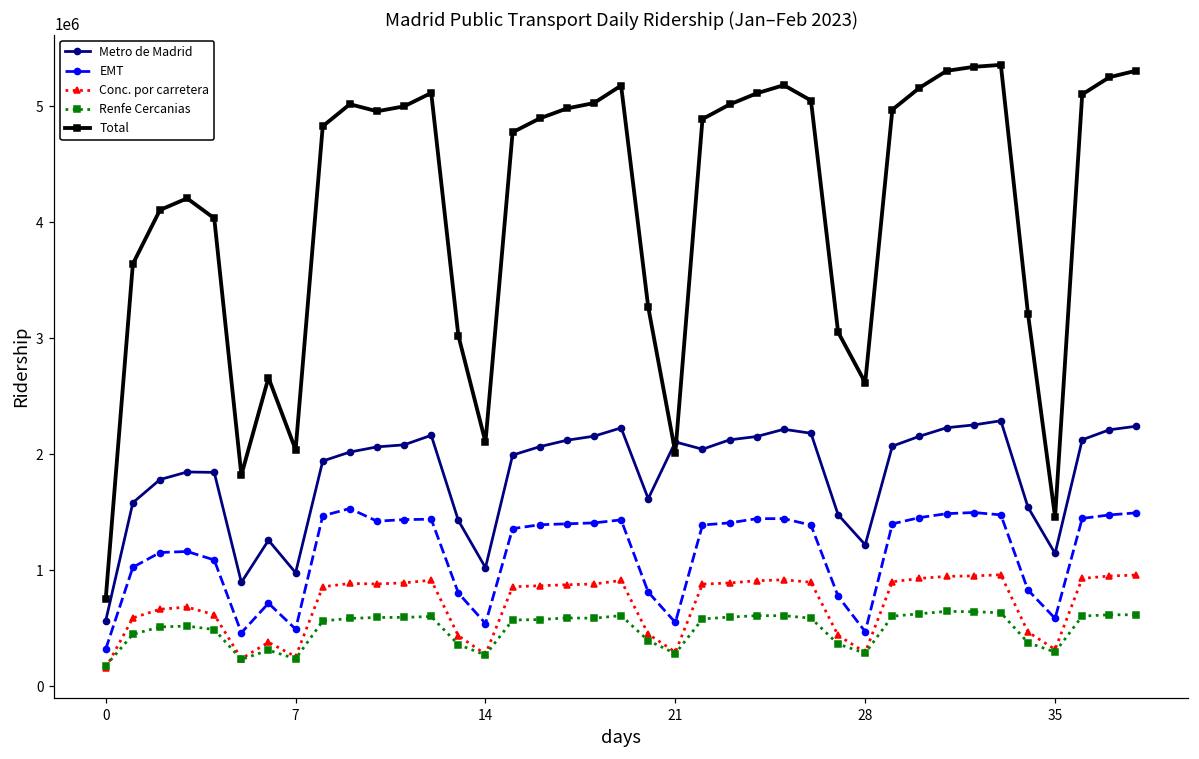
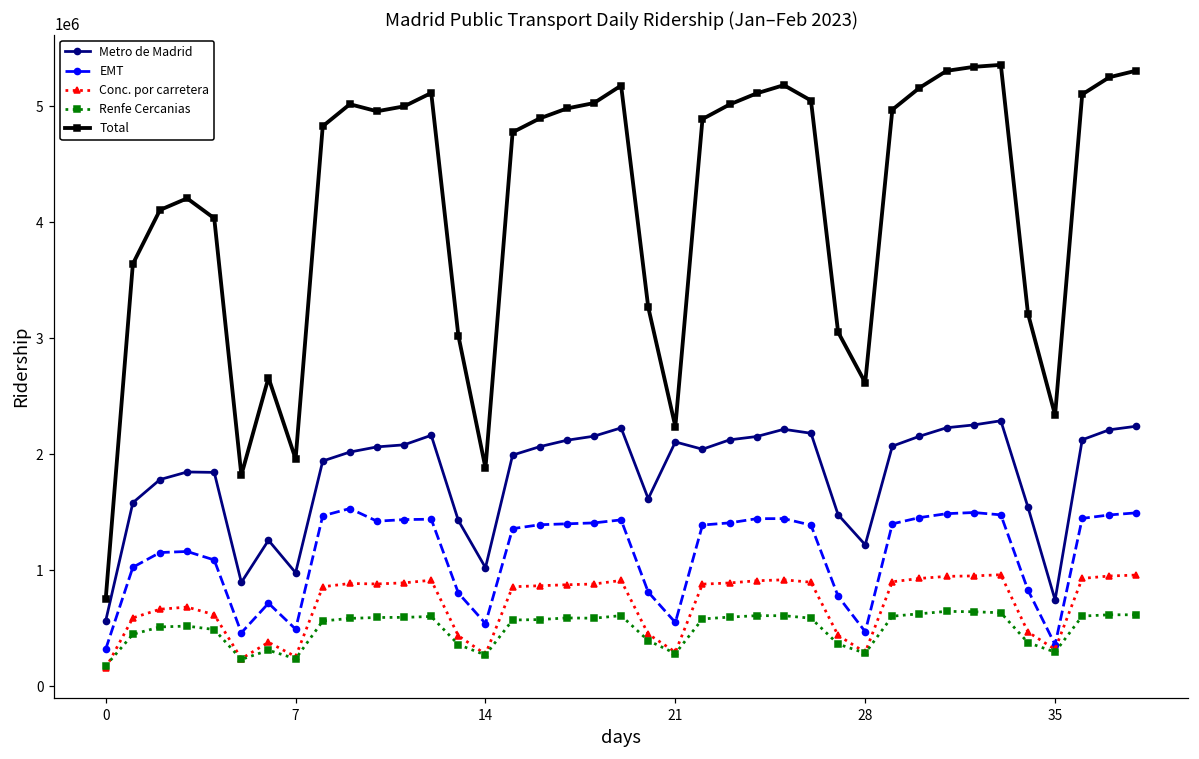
  {
    "Metro de Madrid": {
      "0": 560000,
      "7": 980000,
      "14": 1020000,
      "21": 2110000,
      "28": 1220000,
-     "35": 1140000
+     "35": 740000
    },
    "EMT": {
      "0": 320000,
      "7": 490000,
      "14": 540000,
      "21": 550000,
      "28": 470000,
-     "35": 580000
+     "35": 360000
    },
    "Total": {
      "0": 750000,
-     "7": 2040000,
-     "14": 2100000,
-     "21": 2010000,
+     "7": 1960000,
+     "14": 1880000,
+     "21": 2240000,
      "28": 2620000,
-     "35": 1460000
+     "35": 2340000
    }
  }
